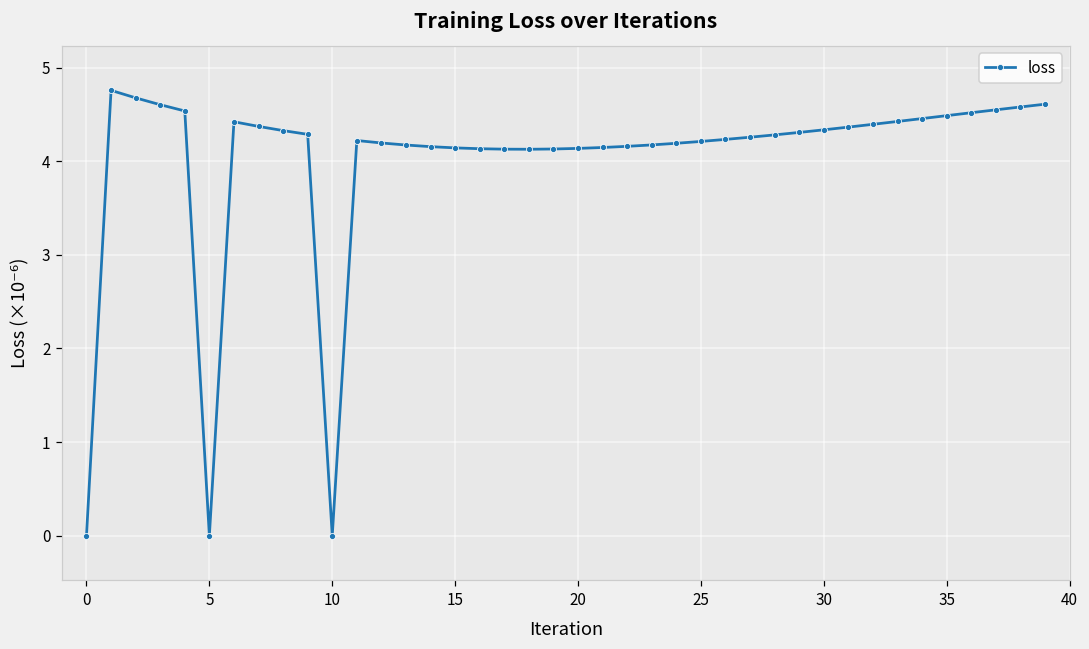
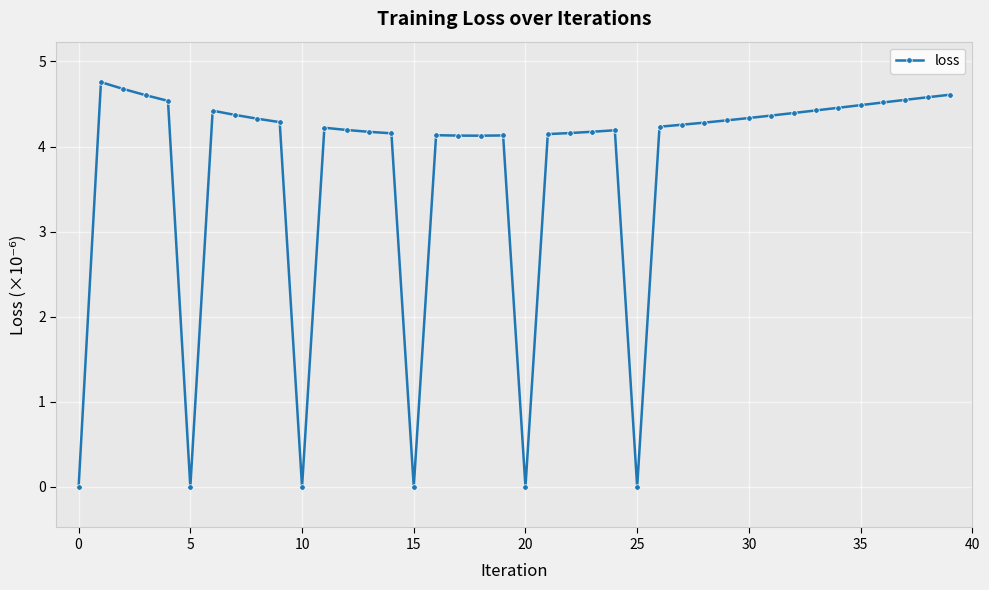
  {
    "0": 0.0,
    "5": 0.0,
    "10": 0.0,
-   "15": 4.1,
-   "20": 4.1,
-   "25": 4.2,
+   "15": 0.0,
+   "20": 0.0,
+   "25": 0.0,
    "30": 4.3,
    "35": 4.5
  }
